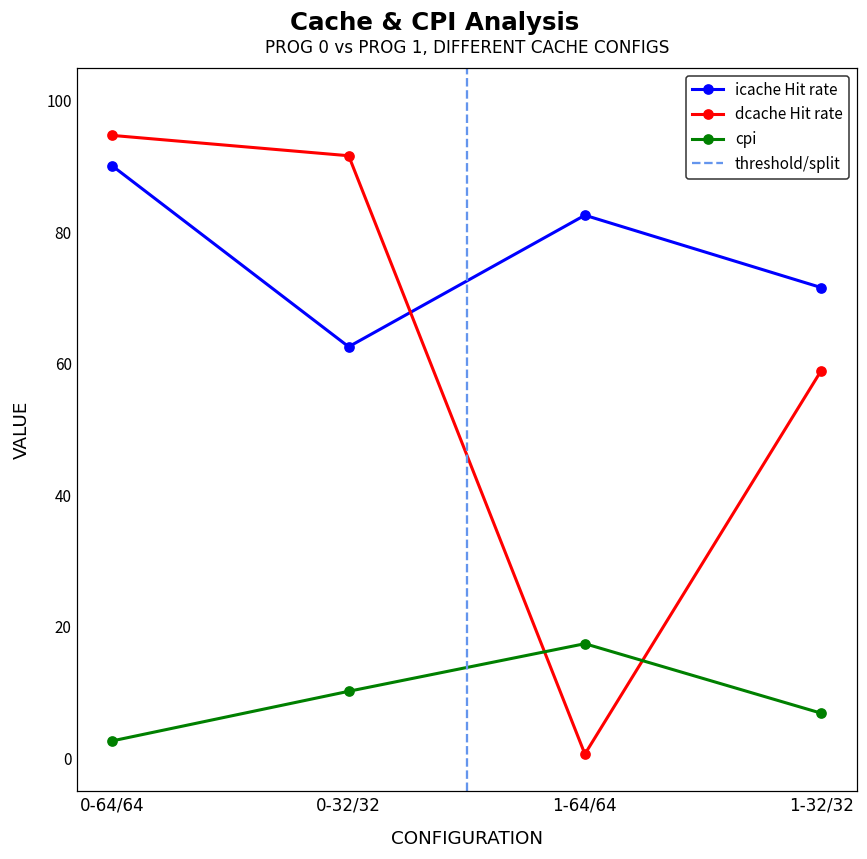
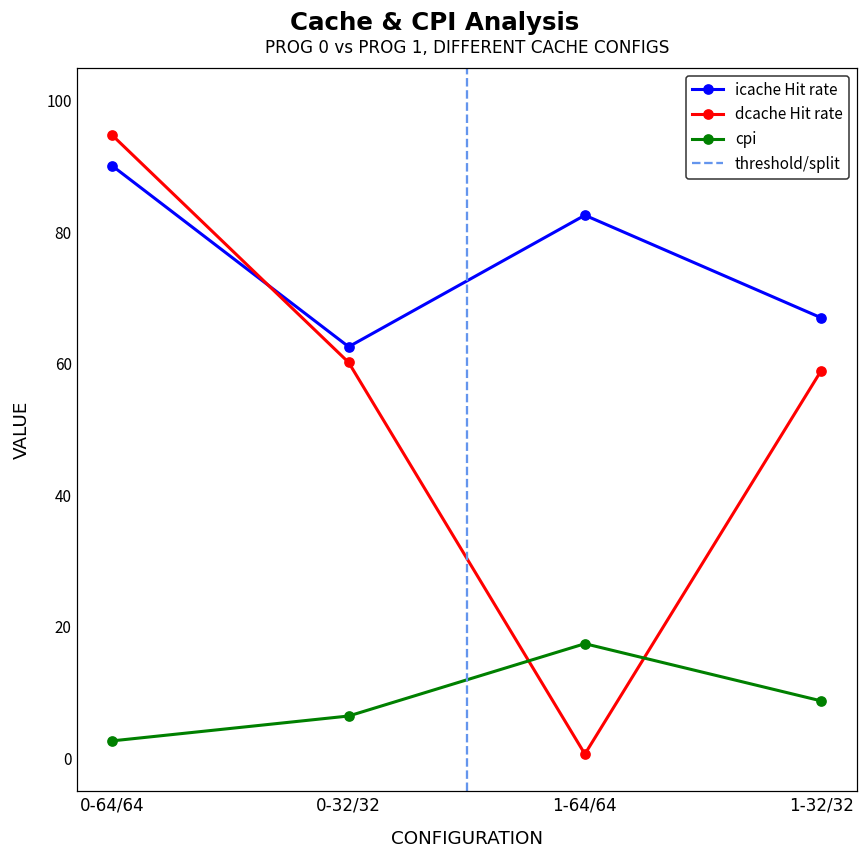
  {
    "icache Hit rate": {
      "0-64/64": 90,
      "0-32/32": 63,
      "1-64/64": 83,
-     "1-32/32": 72
+     "1-32/32": 67
    },
    "dcache Hit rate": {
      "0-64/64": 95,
-     "0-32/32": 92,
+     "0-32/32": 60,
      "1-64/64": 1,
      "1-32/32": 59
    },
    "cpi": {
      "0-64/64": 3,
-     "0-32/32": 10,
+     "0-32/32": 6,
      "1-64/64": 17,
-     "1-32/32": 7
+     "1-32/32": 9
    }
  }
